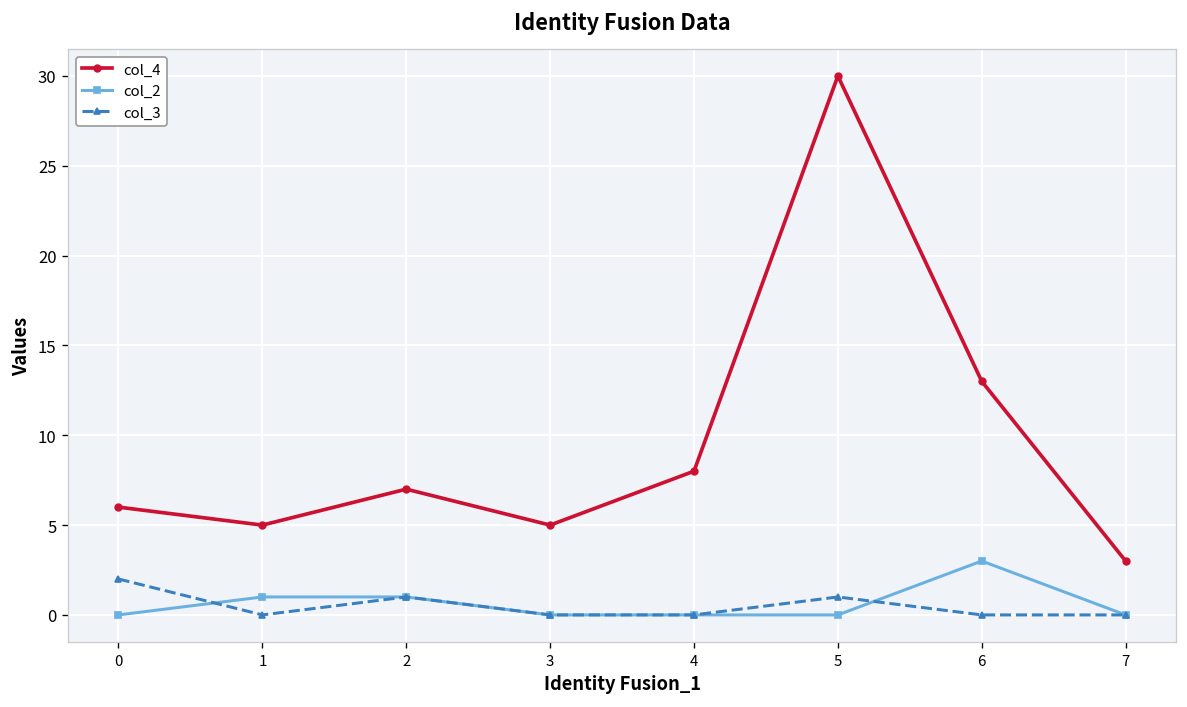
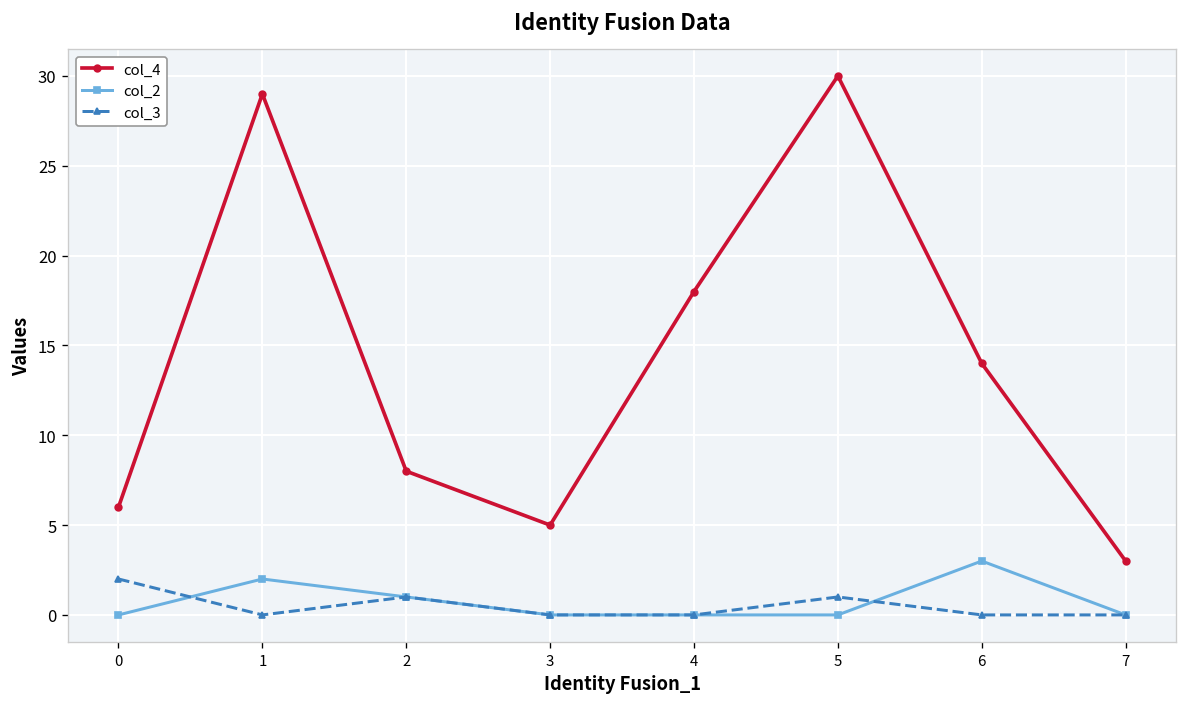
  {
    "col_4": {
      "0": 6,
-     "1": 5,
-     "2": 7,
+     "1": 29,
+     "2": 8,
      "3": 5,
-     "4": 8,
+     "4": 18,
      "5": 30,
-     "6": 13,
+     "6": 14,
      "7": 3
    },
    "col_2": {
      "0": 0,
-     "1": 1,
+     "1": 2,
      "5": 0,
      "6": 3
    },
    "col_3": {
      "0": 2,
      "1": 0,
      "5": 1,
      "6": 0
    }
  }
